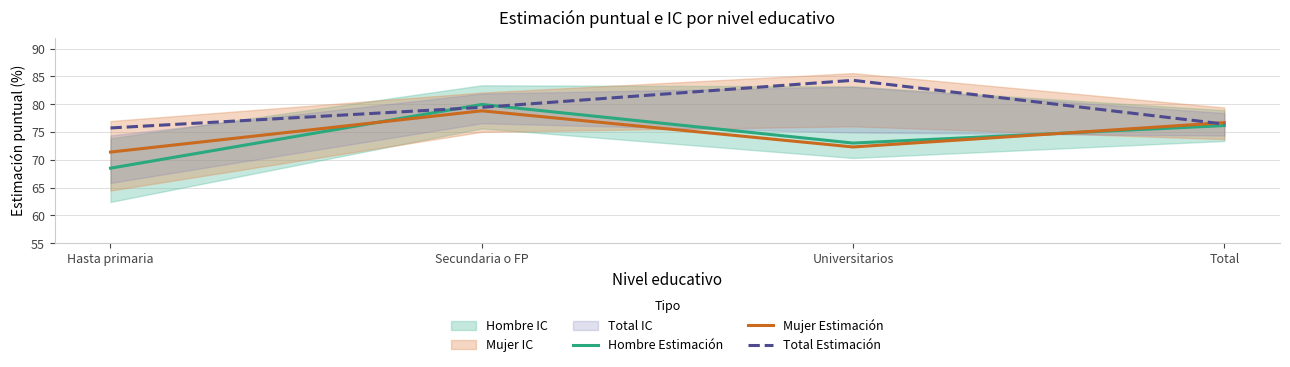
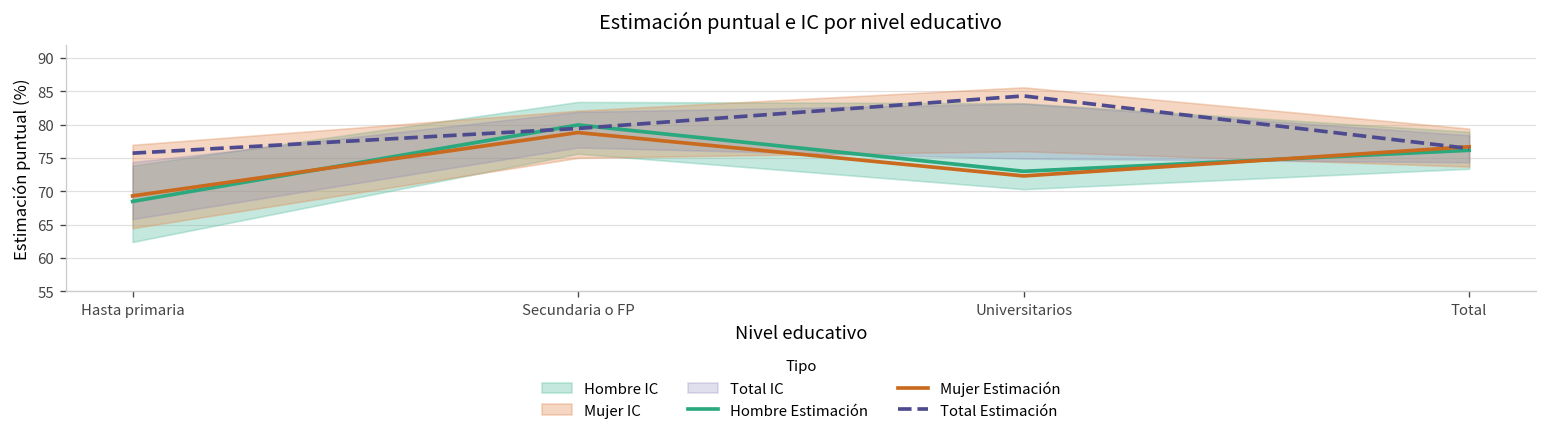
  {
    "Hombre Estimación": {
      "Hasta primaria": 68,
      "Secundaria o FP": 80,
      "Universitarios": 73
    },
    "Mujer Estimación": {
-     "Hasta primaria": 71,
+     "Hasta primaria": 69,
      "Secundaria o FP": 79,
      "Universitarios": 72
    },
    "Total Estimación": {
      "Hasta primaria": 76,
      "Secundaria o FP": 79,
      "Universitarios": 84
    }
  }
